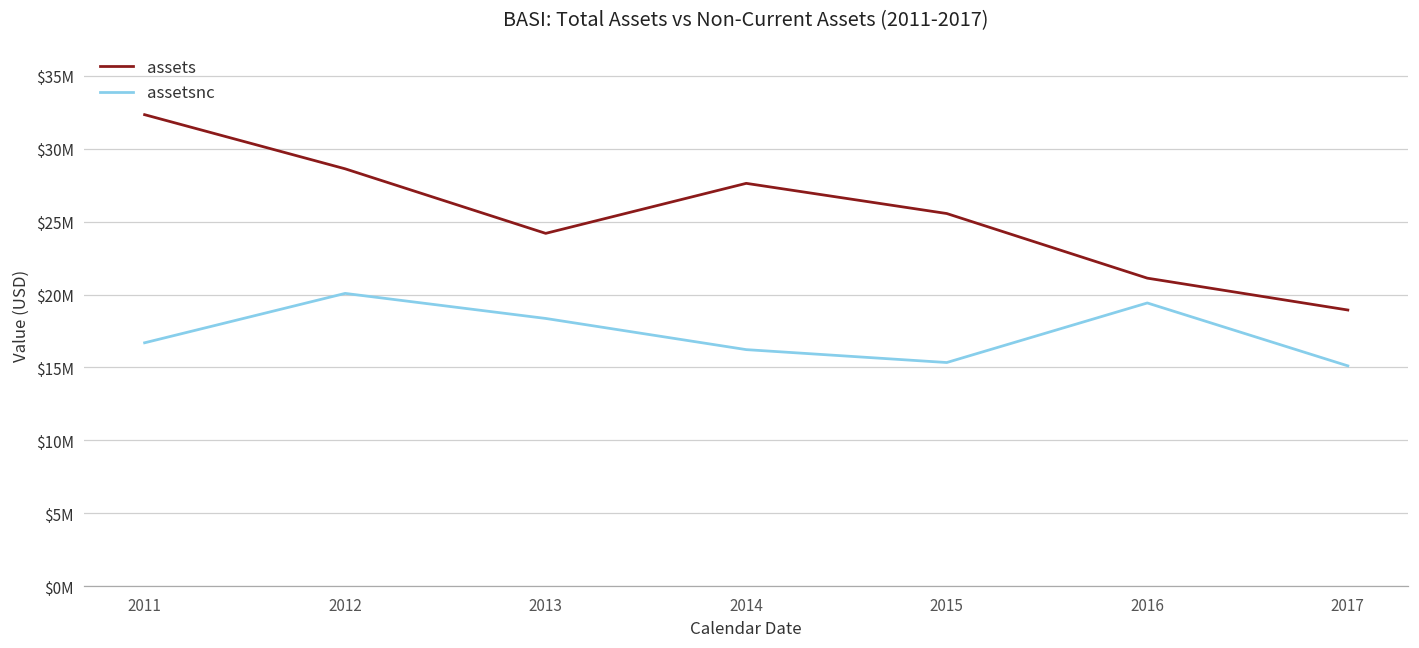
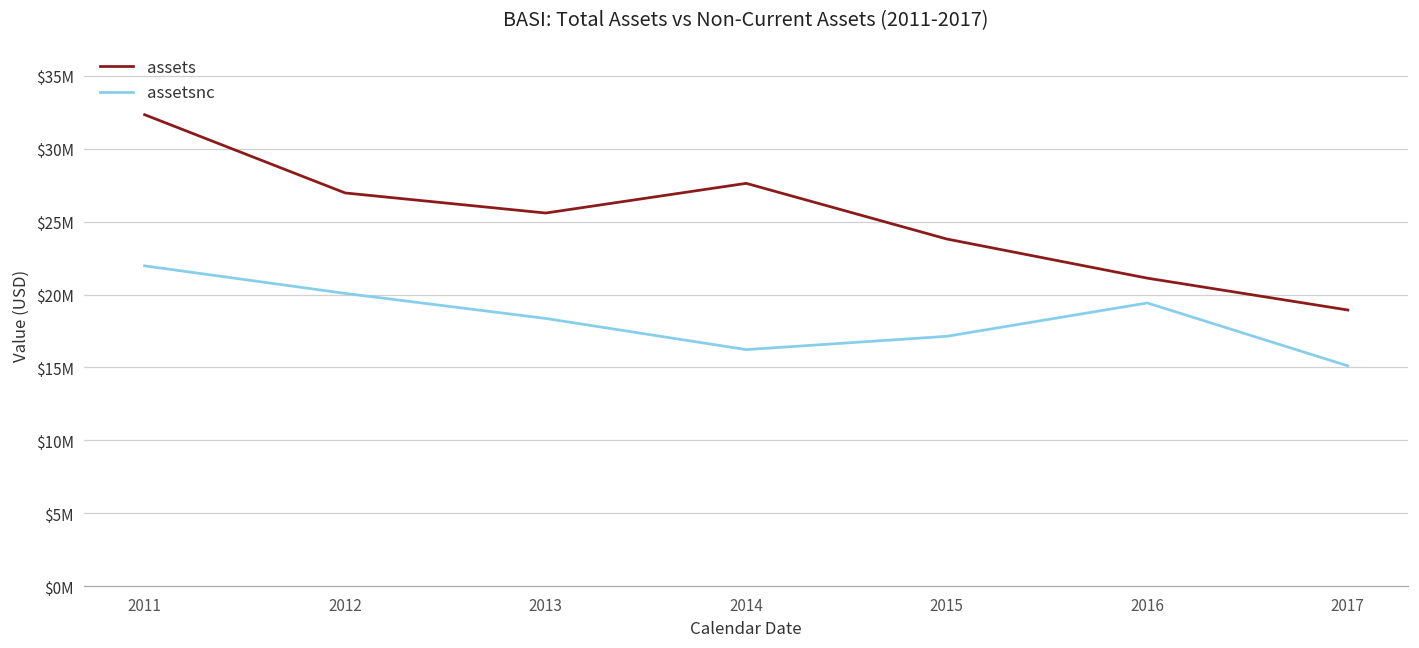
  {
    "assets": {
      "2011": "$32300000",
-     "2012": "$28600000",
-     "2013": "$24200000",
+     "2012": "$27000000",
+     "2013": "$25600000",
      "2014": "$27600000",
-     "2015": "$25600000",
+     "2015": "$23800000",
      "2016": "$21100000",
      "2017": "$18900000"
    },
    "assetsnc": {
-     "2011": "$16700000",
+     "2011": "$22000000",
      "2012": "$20100000",
      "2013": "$18400000",
      "2014": "$16200000",
-     "2015": "$15300000",
+     "2015": "$17100000",
      "2016": "$19400000",
      "2017": "$15100000"
    }
  }
